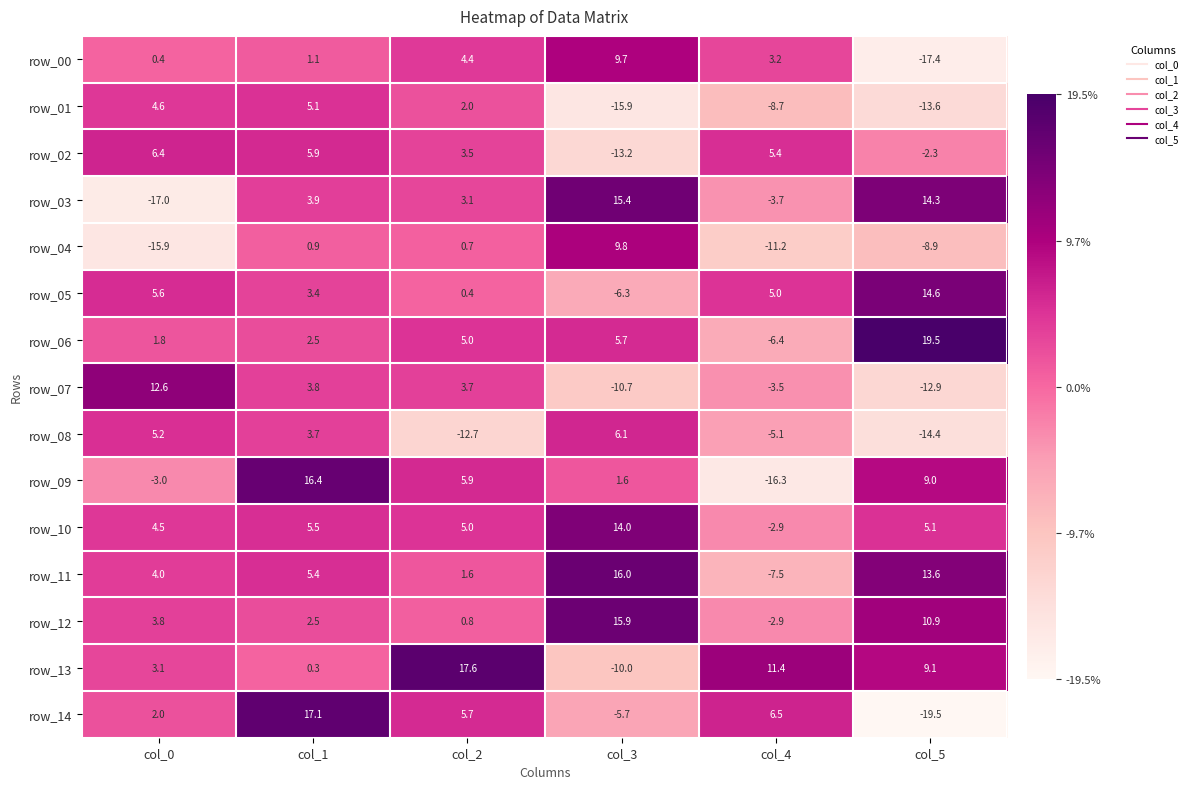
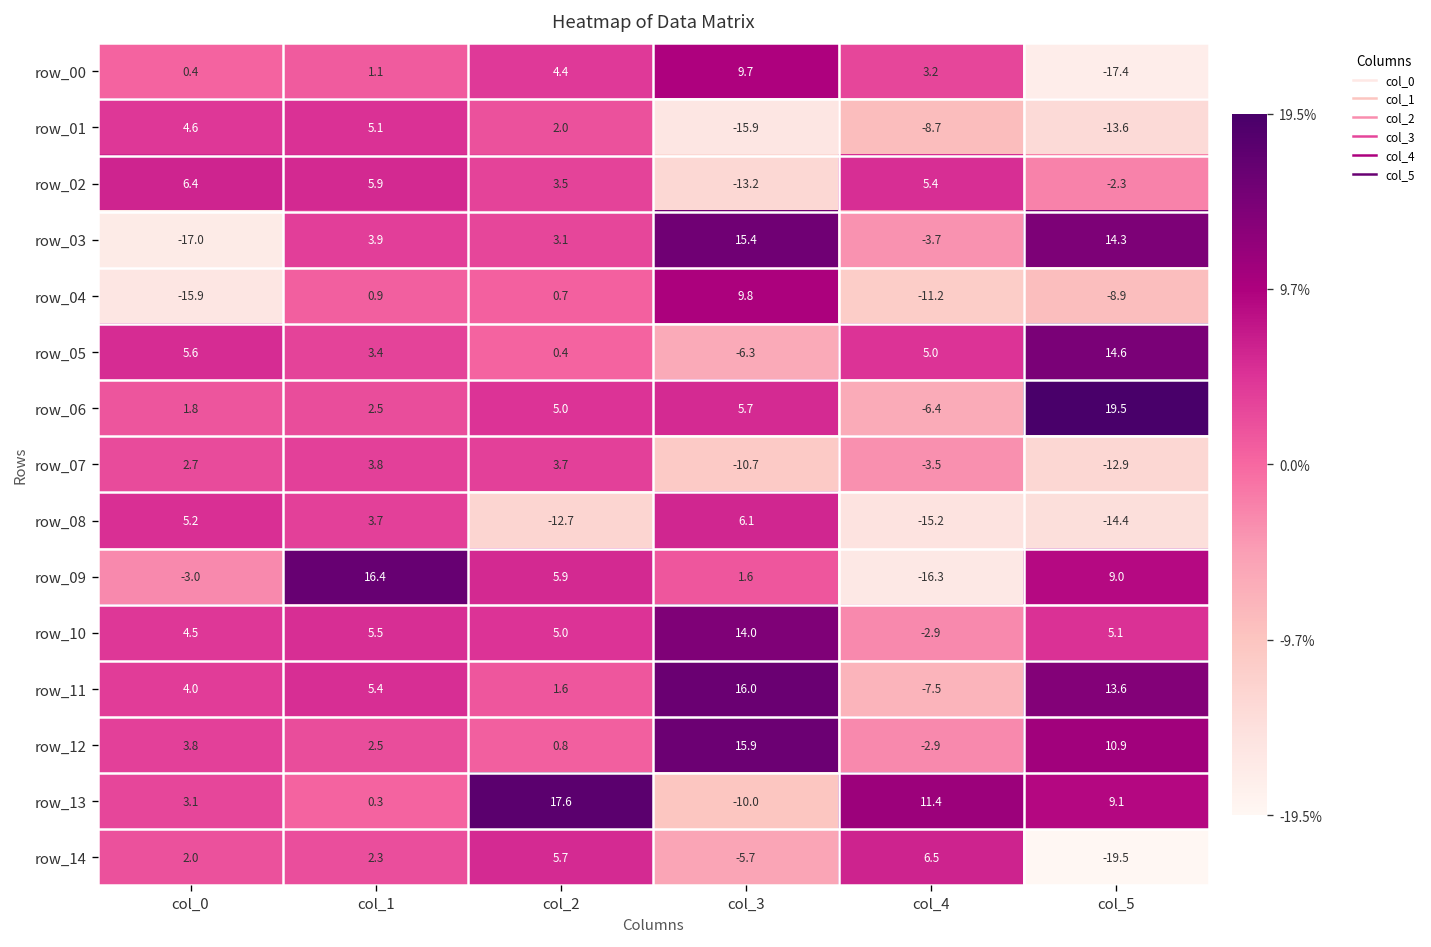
  {
    "row_00": {
      "col_0": 0.4,
      "col_1": 1.1,
      "col_2": 4.4,
      "col_3": 9.7,
      "col_4": 3.2,
      "col_5": -17.4
    },
    "row_01": {
      "col_0": 4.6,
      "col_1": 5.1,
      "col_2": 2.0,
      "col_3": -15.9,
      "col_4": -8.7,
      "col_5": -13.6
    },
    "row_02": {
      "col_0": 6.4,
      "col_1": 5.9,
      "col_2": 3.5,
      "col_3": -13.2,
      "col_4": 5.4,
      "col_5": -2.3
    },
    "row_03": {
      "col_0": -17.0,
      "col_1": 3.9,
      "col_2": 3.1,
      "col_3": 15.4,
      "col_4": -3.7,
      "col_5": 14.3
    },
    "row_04": {
      "col_0": -15.9,
      "col_1": 0.9,
      "col_2": 0.7,
      "col_3": 9.8,
      "col_4": -11.2,
      "col_5": -8.9
    },
    "row_05": {
      "col_0": 5.6,
      "col_1": 3.4,
      "col_2": 0.4,
      "col_3": -6.3,
      "col_4": 5.0,
      "col_5": 14.6
    },
    "row_06": {
      "col_0": 1.8,
      "col_1": 2.5,
      "col_2": 5.0,
      "col_3": 5.7,
      "col_4": -6.4,
      "col_5": 19.5
    },
    "row_07": {
-     "col_0": 12.6,
+     "col_0": 2.7,
      "col_1": 3.8,
      "col_2": 3.7,
      "col_3": -10.7,
      "col_4": -3.5,
      "col_5": -12.9
    },
    "row_08": {
      "col_0": 5.2,
      "col_1": 3.7,
      "col_2": -12.7,
      "col_3": 6.1,
-     "col_4": -5.1,
+     "col_4": -15.2,
      "col_5": -14.4
    },
    "row_09": {
      "col_0": -3.0,
      "col_1": 16.4,
      "col_2": 5.9,
      "col_3": 1.6,
      "col_4": -16.3,
      "col_5": 9.0
    },
    "row_10": {
      "col_0": 4.5,
      "col_1": 5.5,
      "col_2": 5.0,
      "col_3": 14.0,
      "col_4": -2.9,
      "col_5": 5.1
    },
    "row_11": {
      "col_0": 4.0,
      "col_1": 5.4,
      "col_2": 1.6,
      "col_3": 16.0,
      "col_4": -7.5,
      "col_5": 13.6
    },
    "row_12": {
      "col_0": 3.8,
      "col_1": 2.5,
      "col_2": 0.8,
      "col_3": 15.9,
      "col_4": -2.9,
      "col_5": 10.9
    },
    "row_13": {
      "col_0": 3.1,
      "col_1": 0.3,
      "col_2": 17.6,
      "col_3": -10.0,
      "col_4": 11.4,
      "col_5": 9.1
    },
    "row_14": {
      "col_0": 2.0,
-     "col_1": 17.1,
+     "col_1": 2.3,
      "col_2": 5.7,
      "col_3": -5.7,
      "col_4": 6.5,
      "col_5": -19.5
    }
  }
